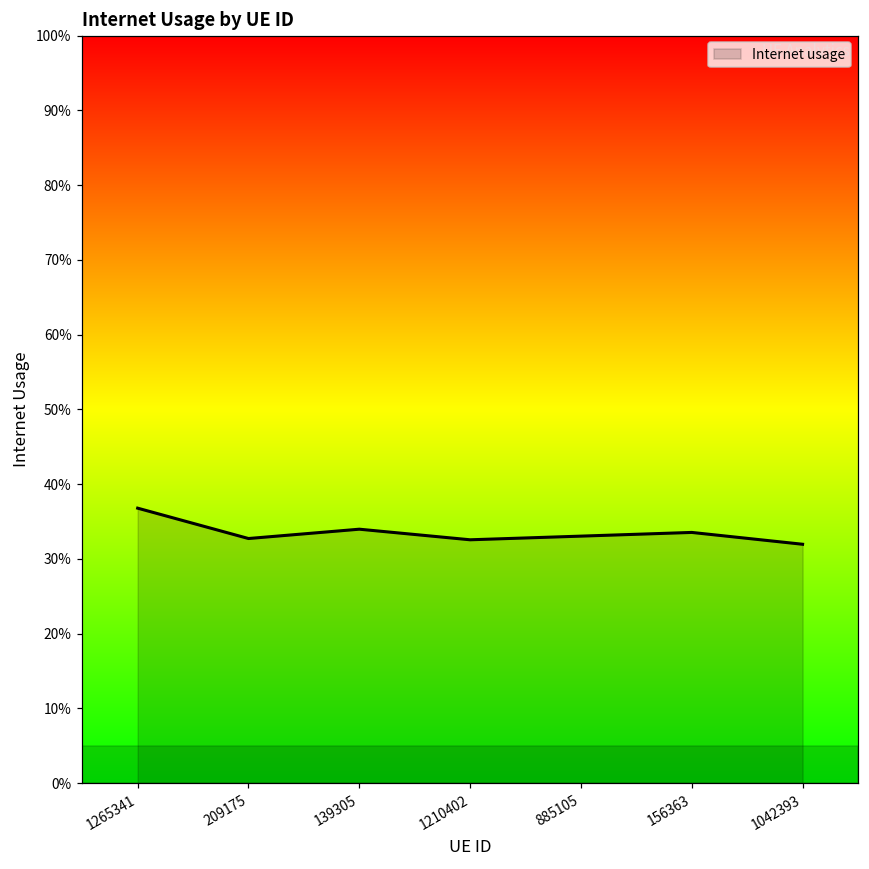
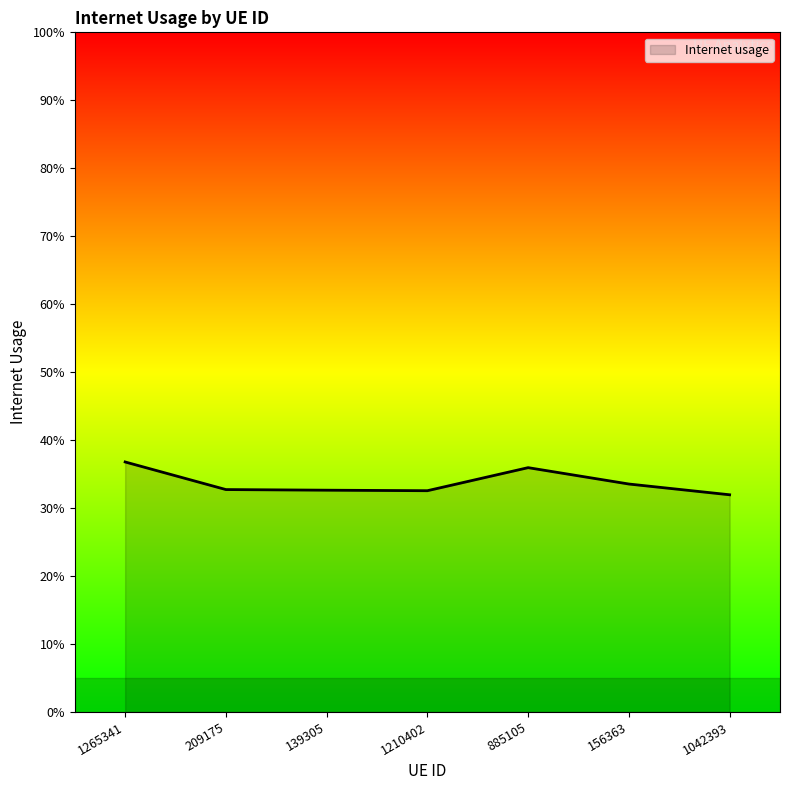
  {
    "1265341": "37%",
    "209175": "33%",
-   "139305": "34%",
+   "139305": "33%",
    "1210402": "33%",
-   "885105": "33%",
+   "885105": "36%",
    "156363": "34%",
    "1042393": "32%"
  }
